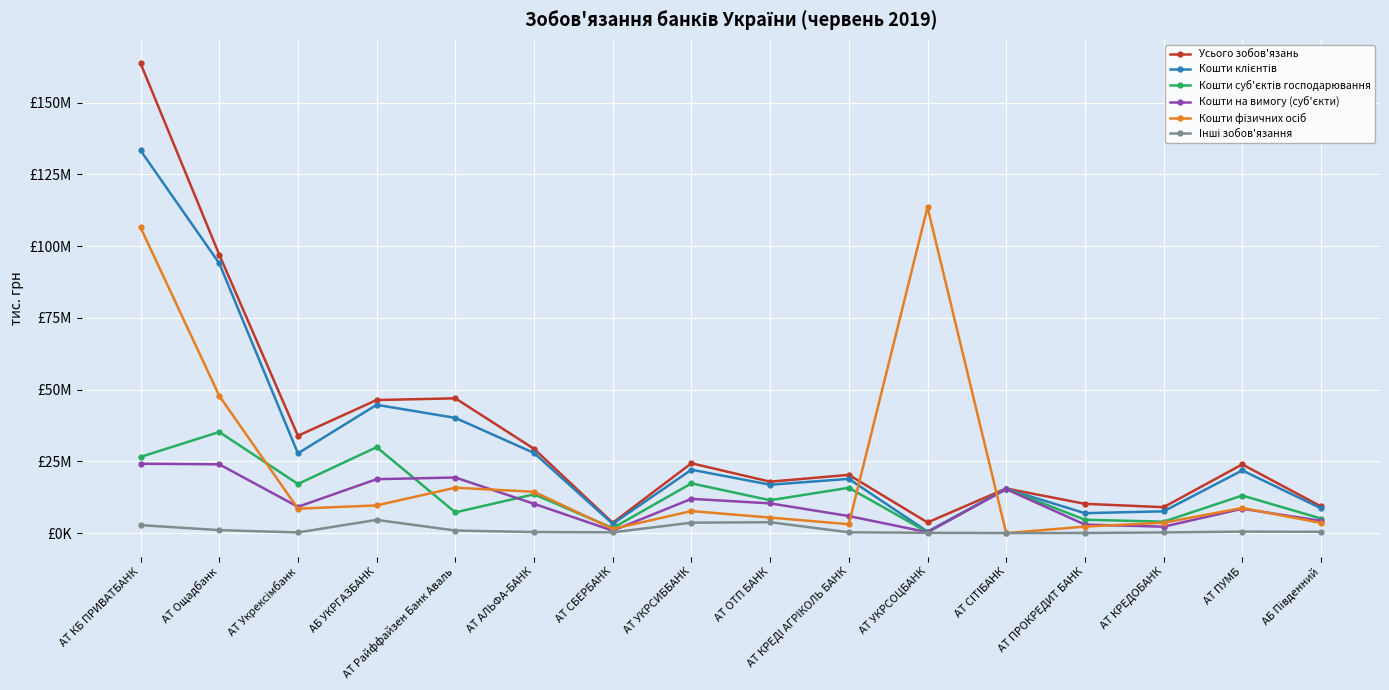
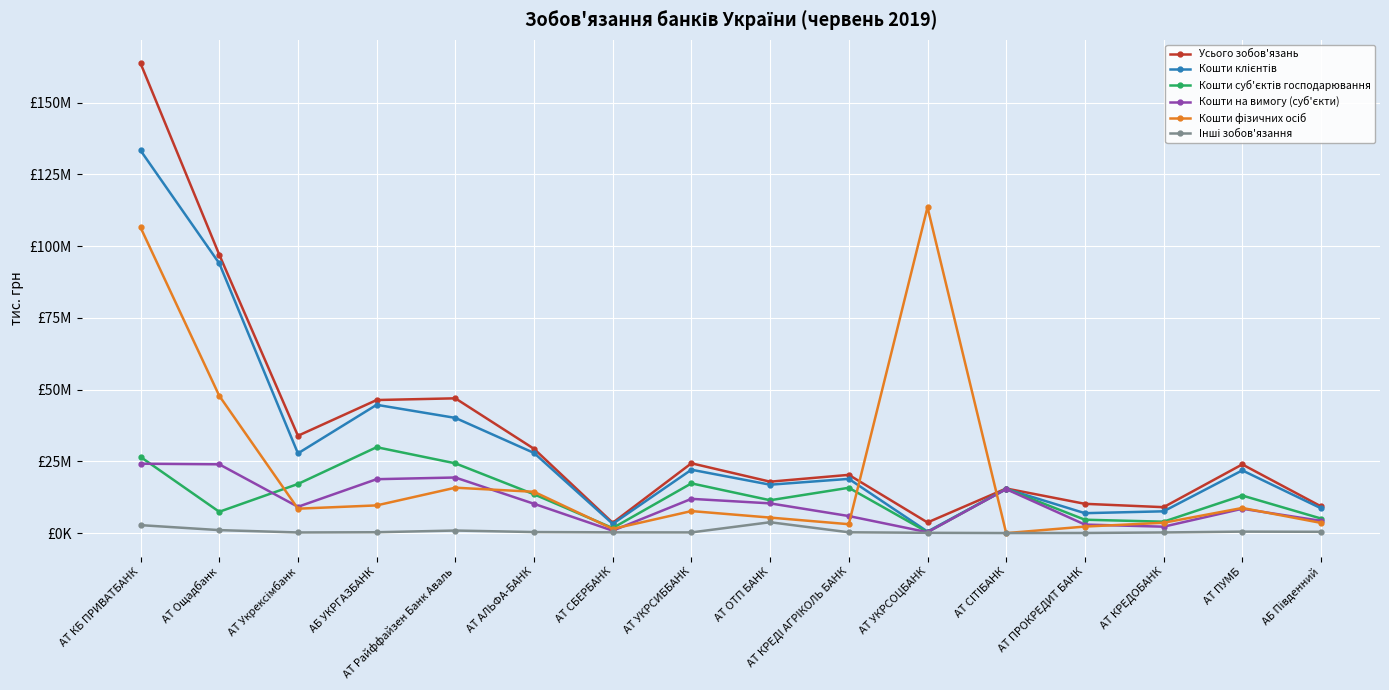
  {
    "Усього зобов'язань": {
      "АТ КБ ПРИВАТБАНК": "£164000000",
      "АТ Ощадбанк": "£97000000",
      "АТ Укрексімбанк": "£34000000",
      "АБ УКРГАЗБАНК": "£46000000",
      "АТ Райффайзен Банк Аваль": "£47000000",
      "АТ АЛЬФА-БАНК": "£29000000",
      "АТ УКРСИББАНК": "£24000000",
      "АТ ОТП БАНК": "£18000000",
      "АТ КРЕДІ АГРІКОЛЬ БАНК": "£20000000",
      "АТ УКРСОЦБАНК": "£4000000",
      "АТ ПРОКРЕДИТ БАНК": "£10000000",
      "АТ КРЕДОБАНК": "£9000000",
      "АТ ПУМБ": "£24000000"
    },
    "Кошти клієнтів": {
      "АТ КБ ПРИВАТБАНК": "£133000000",
      "АТ Ощадбанк": "£94000000",
      "АТ Укрексімбанк": "£28000000",
      "АБ УКРГАЗБАНК": "£45000000",
      "АТ Райффайзен Банк Аваль": "£40000000",
      "АТ АЛЬФА-БАНК": "£28000000",
      "АТ УКРСИББАНК": "£22000000",
      "АТ ОТП БАНК": "£17000000",
      "АТ КРЕДІ АГРІКОЛЬ БАНК": "£19000000",
      "АТ ПРОКРЕДИТ БАНК": "£7000000",
      "АТ КРЕДОБАНК": "£8000000",
      "АТ ПУМБ": "£22000000"
    },
    "Кошти суб'єктів господарювання": {
      "АТ КБ ПРИВАТБАНК": "£27000000",
-     "АТ Ощадбанк": "£35000000",
+     "АТ Ощадбанк": "£7000000",
      "АТ Укрексімбанк": "£17000000",
      "АБ УКРГАЗБАНК": "£30000000",
-     "АТ Райффайзен Банк Аваль": "£7000000",
+     "АТ Райффайзен Банк Аваль": "£24000000",
      "АТ УКРСИББАНК": "£17000000",
      "АТ ОТП БАНК": "£11000000",
      "АТ КРЕДІ АГРІКОЛЬ БАНК": "£16000000",
      "АТ ПРОКРЕДИТ БАНК": "£5000000",
      "АТ ПУМБ": "£13000000"
    },
    "Кошти на вимогу (суб'єкти)": {
      "АТ КБ ПРИВАТБАНК": "£24000000",
      "АТ Ощадбанк": "£24000000",
      "АБ УКРГАЗБАНК": "£19000000",
      "АТ Райффайзен Банк Аваль": "£19000000",
      "АТ АЛЬФА-БАНК": "£10000000",
      "АТ УКРСИББАНК": "£12000000",
      "АТ ОТП БАНК": "£10000000",
      "АТ КРЕДІ АГРІКОЛЬ БАНК": "£6000000",
      "АТ КРЕДОБАНК": "£2000000"
    },
    "Кошти фізичних осіб": {
      "АТ КБ ПРИВАТБАНК": "£107000000",
      "АТ Ощадбанк": "£48000000",
      "АБ УКРГАЗБАНК": "£10000000",
      "АТ Райффайзен Банк Аваль": "£16000000",
      "АТ УКРСИББАНК": "£8000000",
      "АТ ОТП БАНК": "£5000000",
      "АТ КРЕДІ АГРІКОЛЬ БАНК": "£3000000",
      "АТ УКРСОЦБАНК": "£114000000"
    },
    "Інші зобов'язання": {
      "АТ КБ ПРИВАТБАНК": "£3000000",
      "АТ Ощадбанк": "£1000000",
      "АТ Укрексімбанк": "£0",
-     "АБ УКРГАЗБАНК": "£5000000",
+     "АБ УКРГАЗБАНК": "£0",
      "АТ Райффайзен Банк Аваль": "£1000000",
      "АТ АЛЬФА-БАНК": "£0",
-     "АТ УКРСИББАНК": "£4000000",
+     "АТ УКРСИББАНК": "£0",
      "АТ ОТП БАНК": "£4000000",
      "АТ КРЕДІ АГРІКОЛЬ БАНК": "£0",
      "АТ ПРОКРЕДИТ БАНК": "£0",
      "АТ КРЕДОБАНК": "£0",
      "АТ ПУМБ": "£1000000",
      "АБ Південний": "£0"
    }
  }
